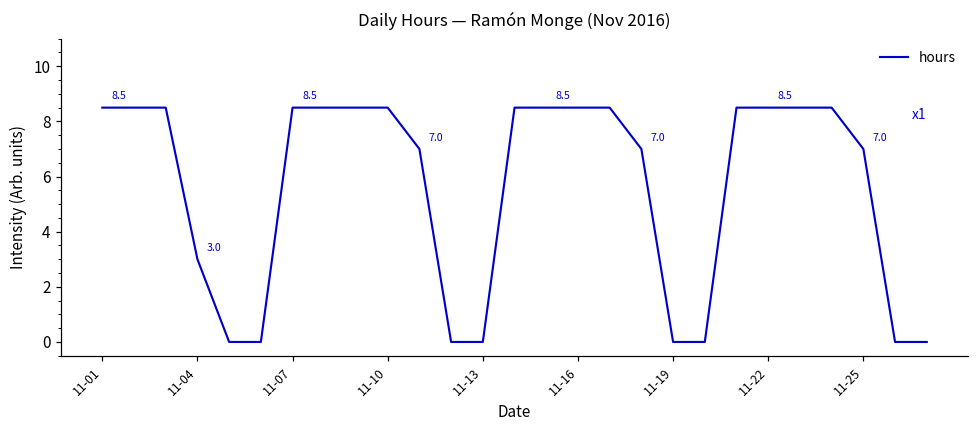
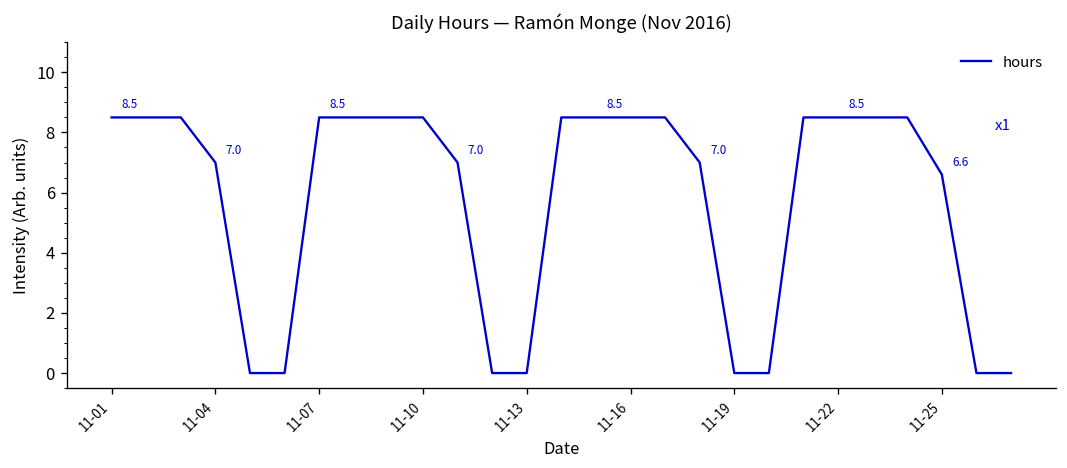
  {
-   "11-04": 3.0,
+   "11-04": 7.0,
    "11-16": 8.5,
-   "11-25": 7.0
+   "11-25": 6.6
  }
